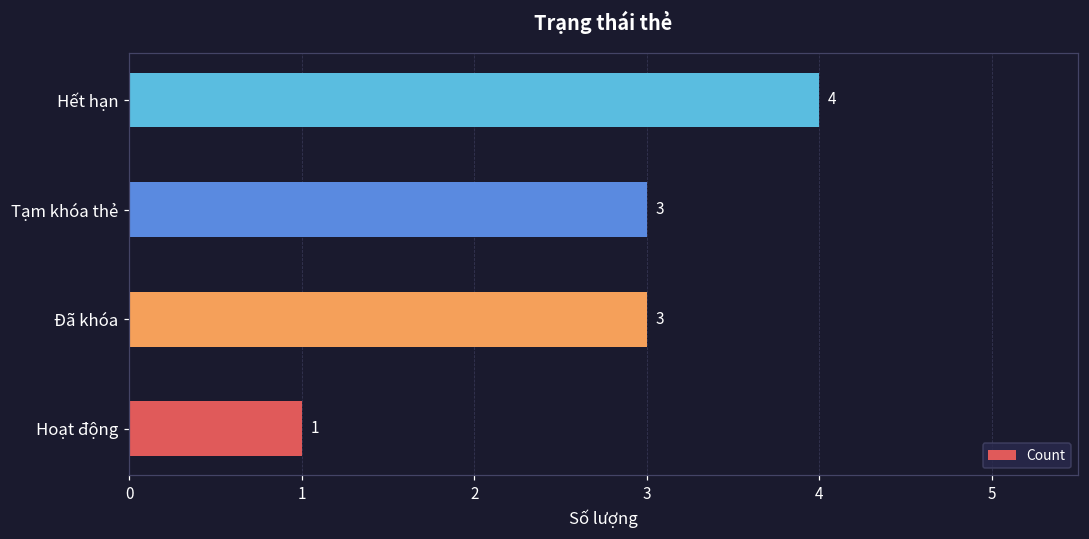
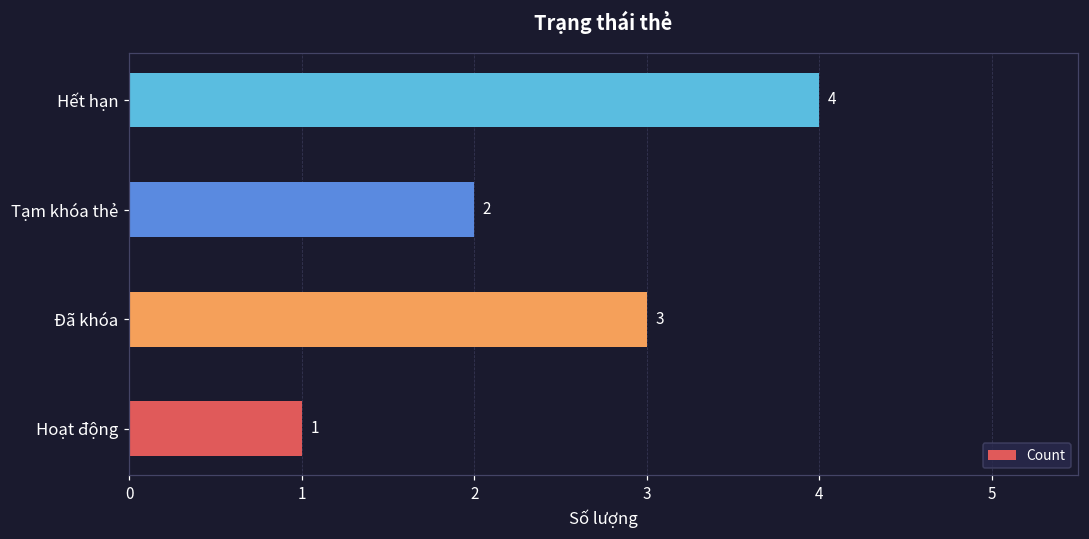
  {
    "Hết hạn": 4,
-   "Tạm khóa thẻ": 3,
+   "Tạm khóa thẻ": 2,
    "Đã khóa": 3,
    "Hoạt động": 1
  }
